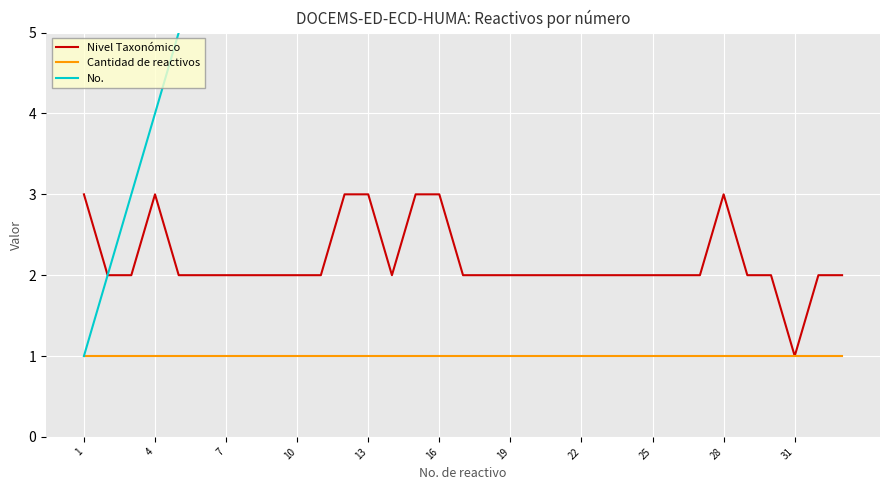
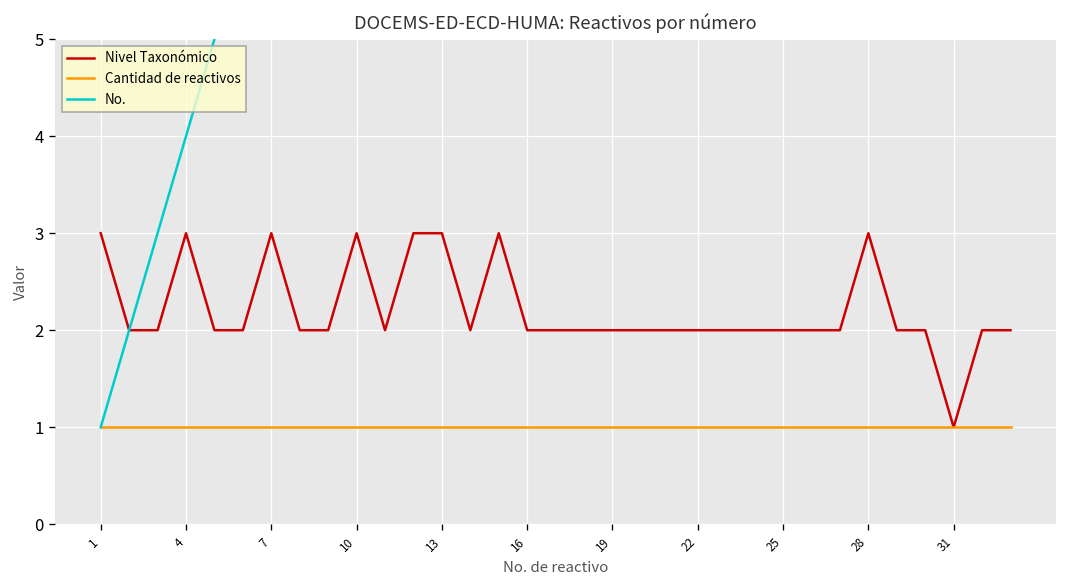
  {
    "Nivel Taxonómico": {
      "1": 3,
      "4": 3,
-     "7": 2,
-     "10": 2,
+     "7": 3,
+     "10": 3,
      "13": 3,
-     "16": 3,
+     "16": 2,
      "19": 2,
      "22": 2,
      "25": 2,
      "28": 3
    },
    "Cantidad de reactivos": {
      "4": 1,
      "7": 1,
      "10": 1,
      "13": 1,
      "16": 1,
      "19": 1,
      "22": 1,
      "25": 1,
      "28": 1
    },
    "No.": {
      "4": 4
    }
  }
